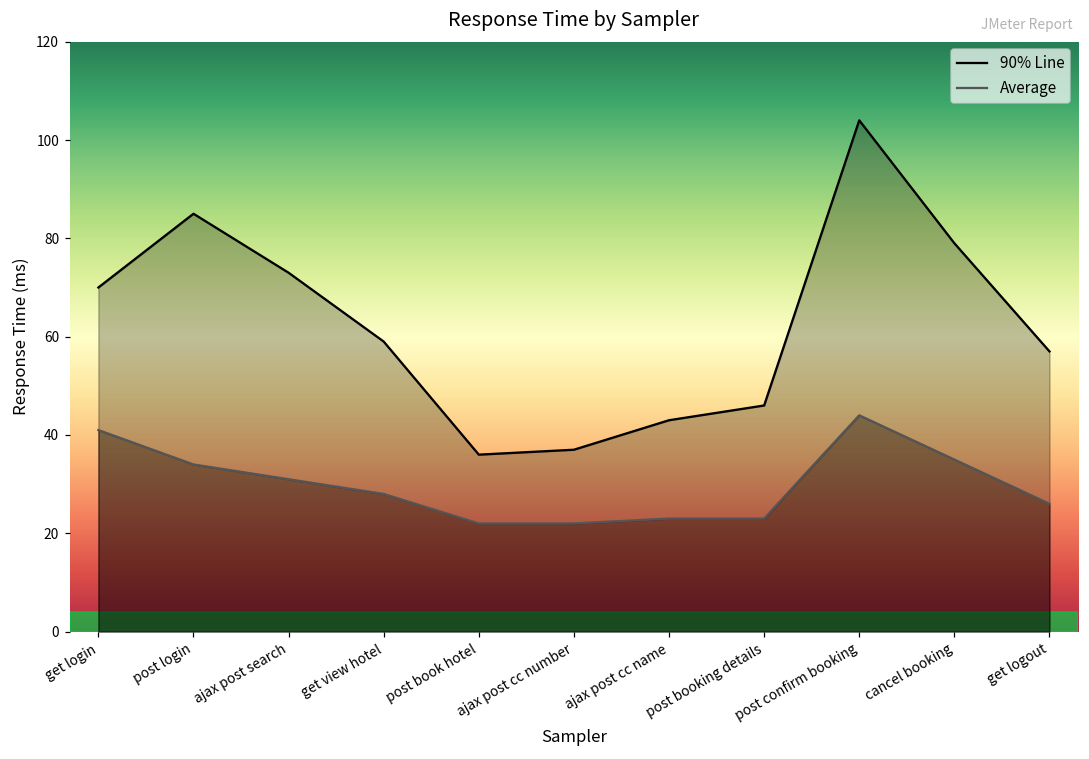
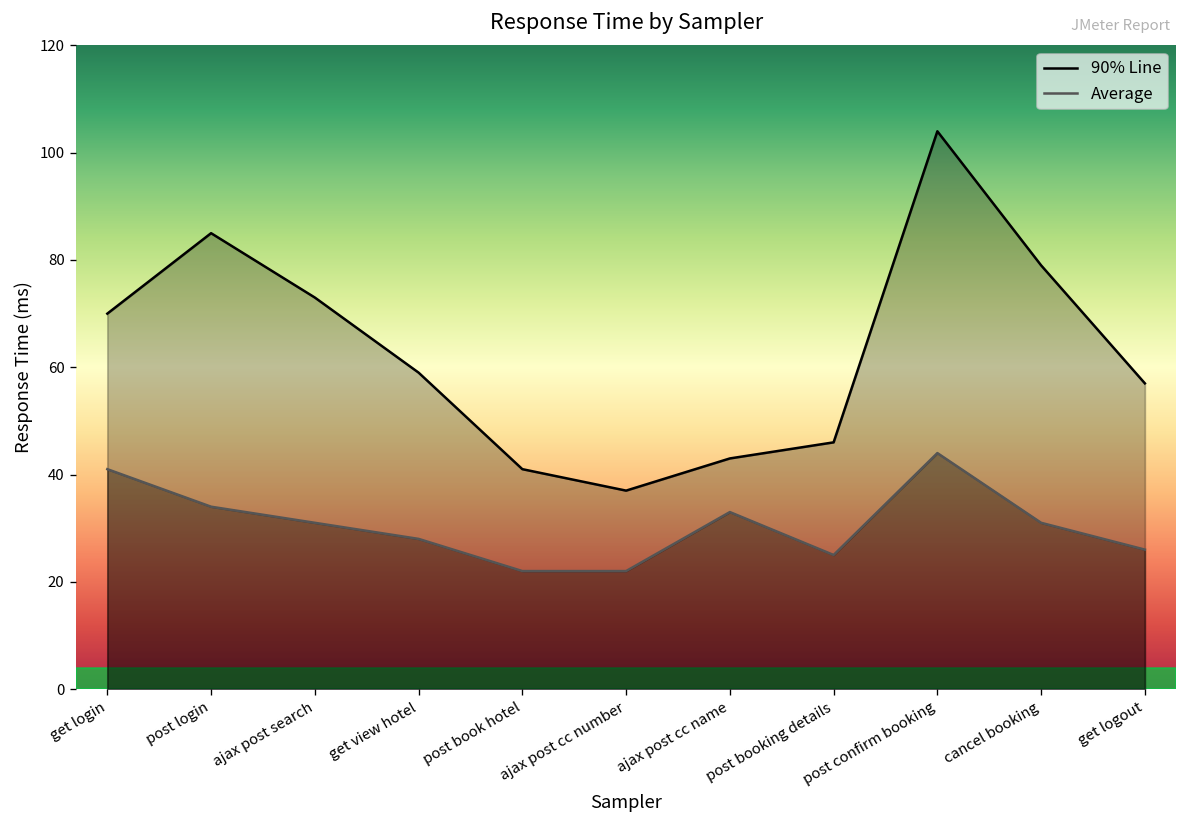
  {
    "90% Line": {
      "get login": 70,
      "post login": 85,
      "ajax post search": 73,
      "get view hotel": 59,
-     "post book hotel": 36,
+     "post book hotel": 41,
      "ajax post cc number": 37,
      "ajax post cc name": 43,
      "post booking details": 46,
      "post confirm booking": 104,
      "cancel booking": 79,
      "get logout": 57
    },
    "Average": {
      "get login": 41,
      "post login": 34,
      "ajax post search": 31,
      "get view hotel": 28,
      "post book hotel": 22,
      "ajax post cc number": 22,
-     "ajax post cc name": 23,
-     "post booking details": 23,
+     "ajax post cc name": 33,
+     "post booking details": 25,
      "post confirm booking": 44,
-     "cancel booking": 35,
+     "cancel booking": 31,
      "get logout": 26
    }
  }
